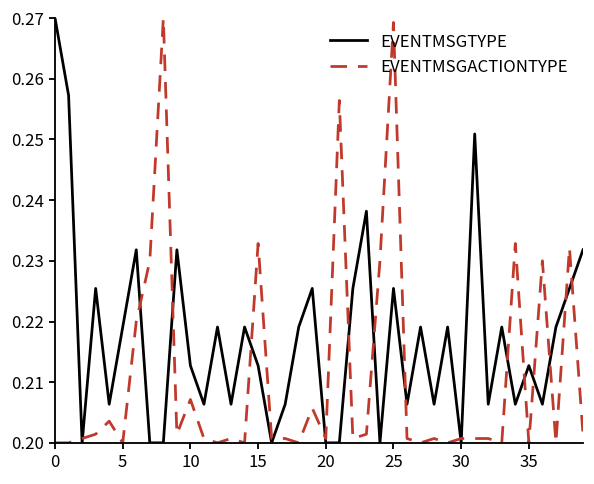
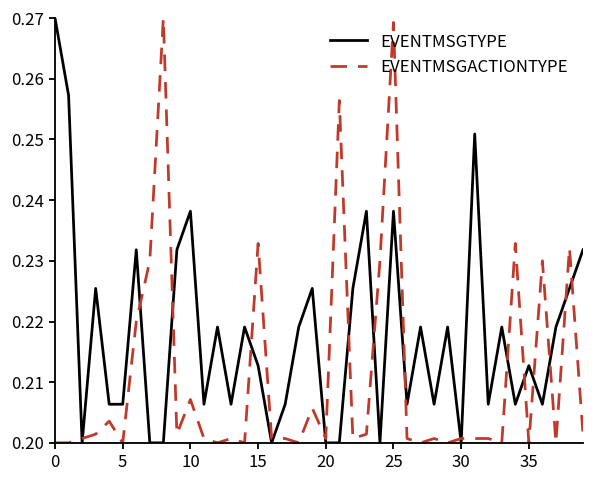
  {
    "EVENTMSGTYPE": {
      "0": 0.270,
-     "5": 0.219,
-     "10": 0.213,
+     "5": 0.206,
+     "10": 0.238,
      "15": 0.213,
      "20": 0.200,
-     "25": 0.225,
+     "25": 0.238,
      "30": 0.200,
      "35": 0.213
    },
    "EVENTMSGACTIONTYPE": {
      "0": 0.200,
      "5": 0.200,
      "10": 0.207,
      "15": 0.233,
      "20": 0.201,
      "25": 0.269,
      "30": 0.201,
      "35": 0.200
    }
  }
